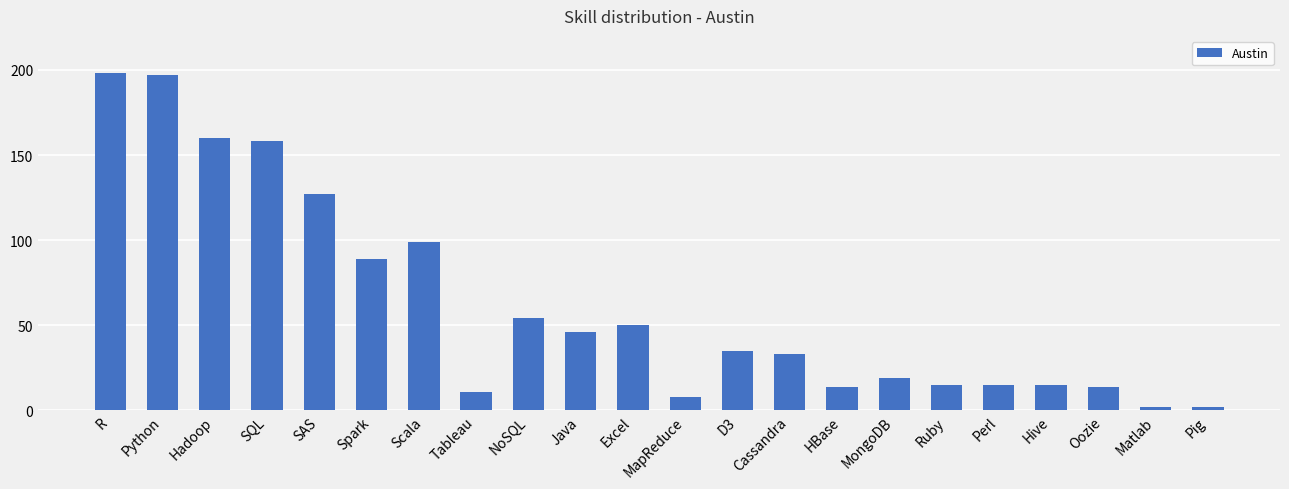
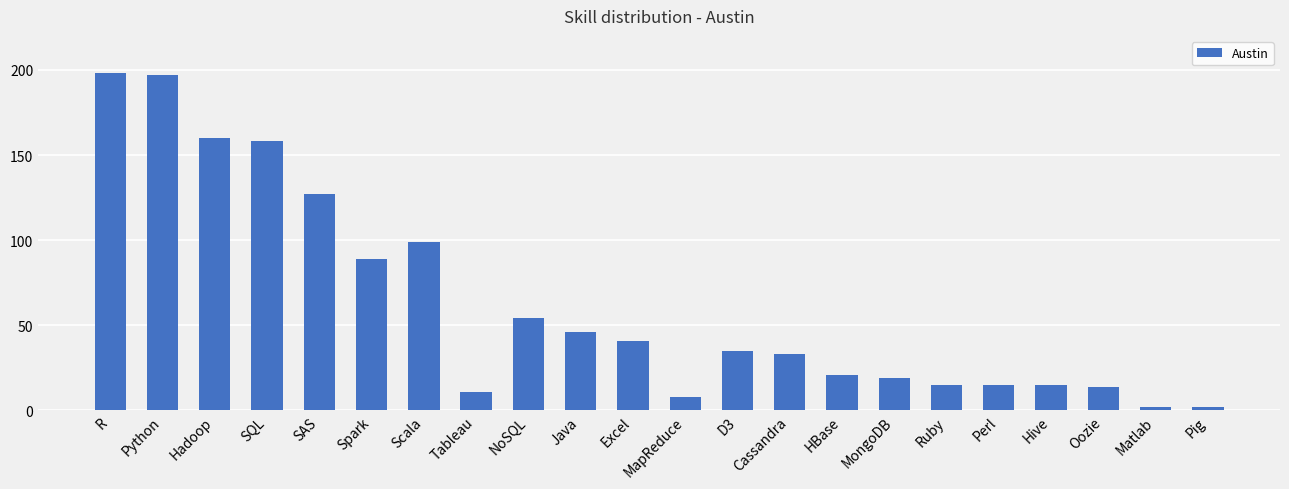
  {
    "R": 198,
    "Python": 197,
    "Hadoop": 160,
    "SQL": 158,
    "SAS": 127,
    "Spark": 89,
    "Scala": 99,
    "Tableau": 11,
    "NoSQL": 54,
    "Java": 46,
-   "Excel": 50,
+   "Excel": 41,
    "MapReduce": 8,
    "D3": 35,
    "Cassandra": 33,
-   "HBase": 14,
+   "HBase": 21,
    "MongoDB": 19,
    "Ruby": 15,
    "Perl": 15,
    "Hive": 15,
    "Oozie": 14,
    "Matlab": 2,
    "Pig": 2
  }
